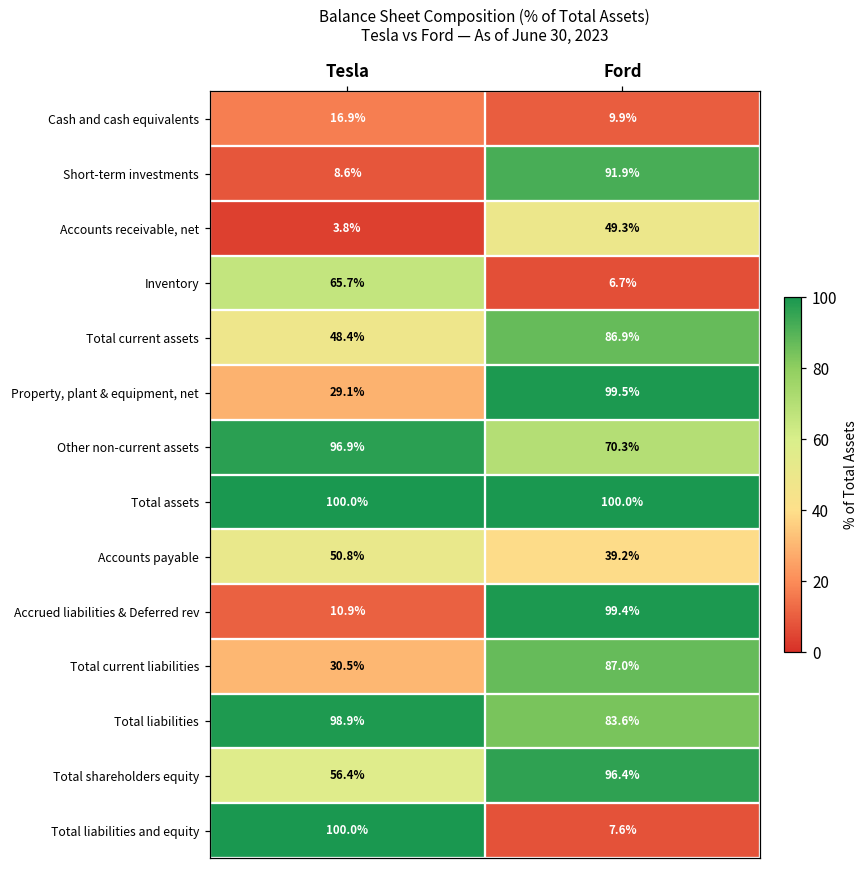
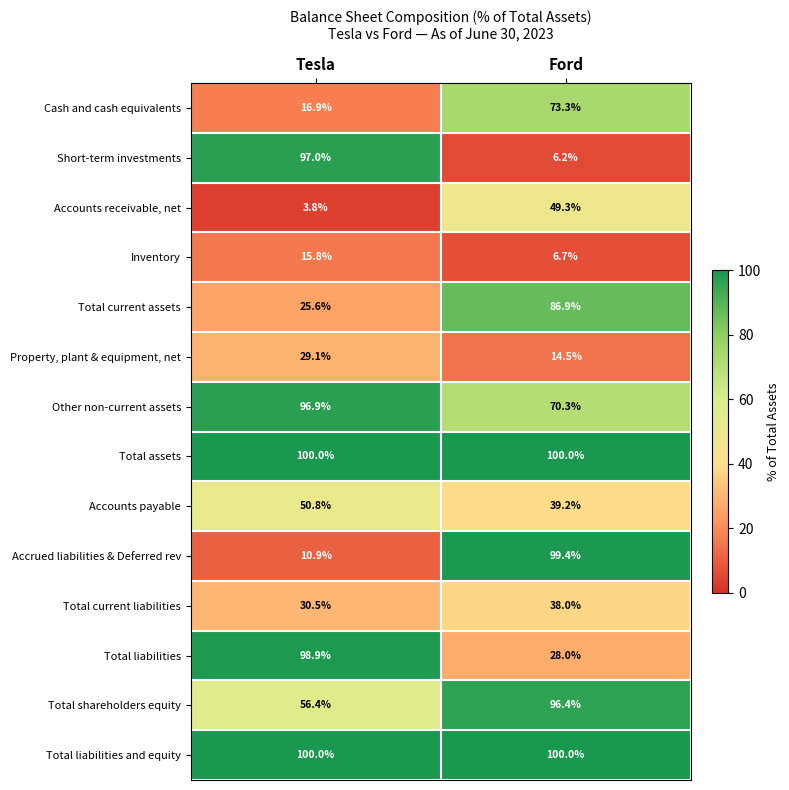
  {
    "Cash and cash equivalents": {
      "Tesla": "16.9%",
-     "Ford": "9.9%"
+     "Ford": "73.3%"
    },
    "Short-term investments": {
-     "Tesla": "8.6%",
-     "Ford": "91.9%"
+     "Tesla": "97.0%",
+     "Ford": "6.2%"
    },
    "Accounts receivable, net": {
      "Tesla": "3.8%",
      "Ford": "49.3%"
    },
    "Inventory": {
-     "Tesla": "65.7%",
+     "Tesla": "15.8%",
      "Ford": "6.7%"
    },
    "Total current assets": {
-     "Tesla": "48.4%",
+     "Tesla": "25.6%",
      "Ford": "86.9%"
    },
    "Property, plant & equipment, net": {
      "Tesla": "29.1%",
-     "Ford": "99.5%"
+     "Ford": "14.5%"
    },
    "Other non-current assets": {
      "Tesla": "96.9%",
      "Ford": "70.3%"
    },
    "Total assets": {
      "Tesla": "100.0%",
      "Ford": "100.0%"
    },
    "Accounts payable": {
      "Tesla": "50.8%",
      "Ford": "39.2%"
    },
    "Accrued liabilities & Deferred rev": {
      "Tesla": "10.9%",
      "Ford": "99.4%"
    },
    "Total current liabilities": {
      "Tesla": "30.5%",
-     "Ford": "87.0%"
+     "Ford": "38.0%"
    },
    "Total liabilities": {
      "Tesla": "98.9%",
-     "Ford": "83.6%"
+     "Ford": "28.0%"
    },
    "Total shareholders equity": {
      "Tesla": "56.4%",
      "Ford": "96.4%"
    },
    "Total liabilities and equity": {
      "Tesla": "100.0%",
-     "Ford": "7.6%"
+     "Ford": "100.0%"
    }
  }
